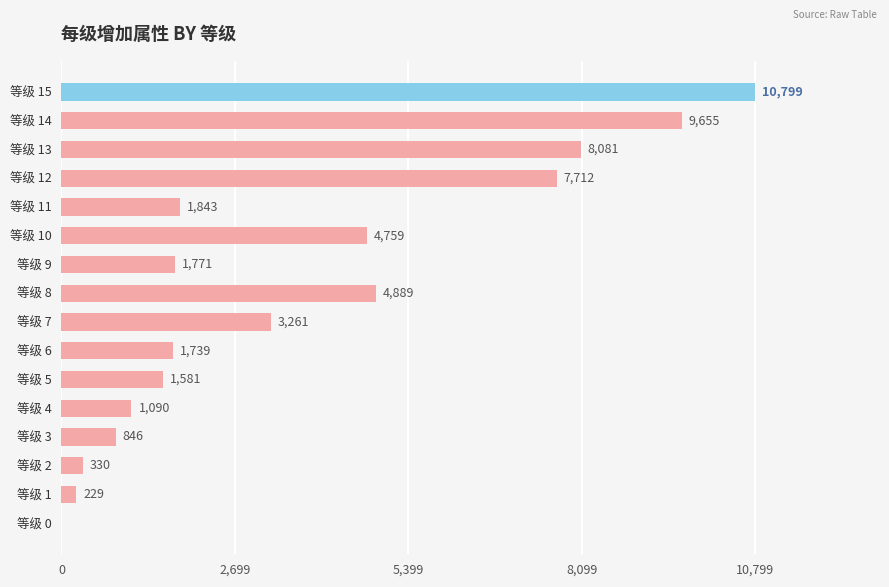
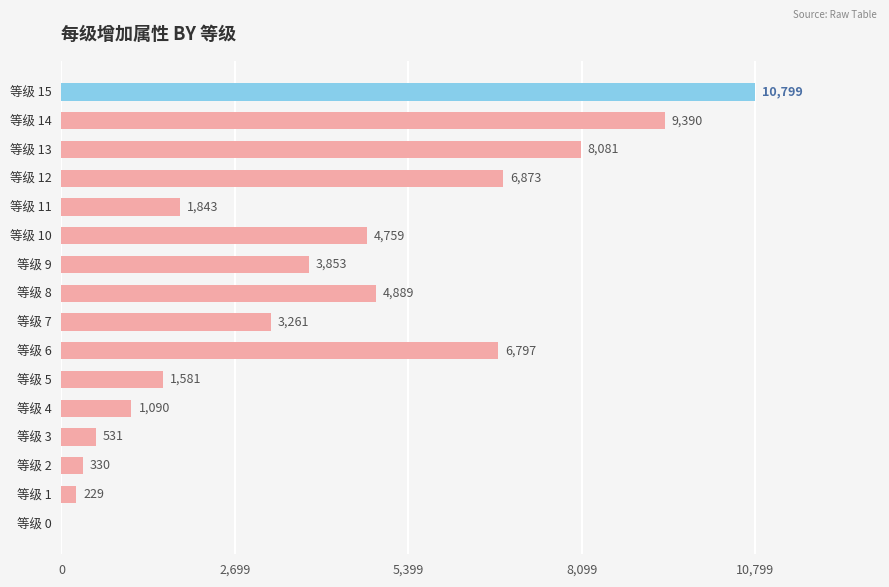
  {
    "等级 15": "10,799",
-   "等级 14": "9,655",
+   "等级 14": "9,390",
    "等级 13": "8,081",
-   "等级 12": "7,712",
+   "等级 12": "6,873",
    "等级 11": "1,843",
    "等级 10": "4,759",
-   "等级 9": "1,771",
+   "等级 9": "3,853",
    "等级 8": "4,889",
    "等级 7": "3,261",
-   "等级 6": "1,739",
+   "等级 6": "6,797",
    "等级 5": "1,581",
    "等级 4": "1,090",
-   "等级 3": "846",
+   "等级 3": "531",
    "等级 2": "330",
    "等级 1": "229"
  }
